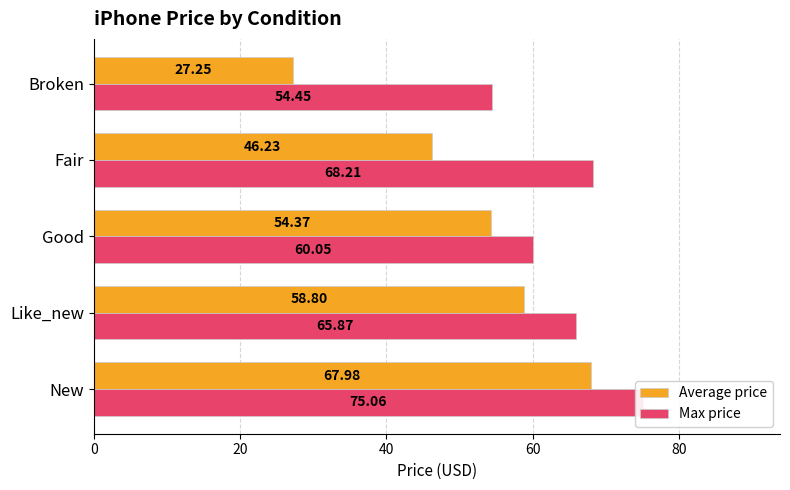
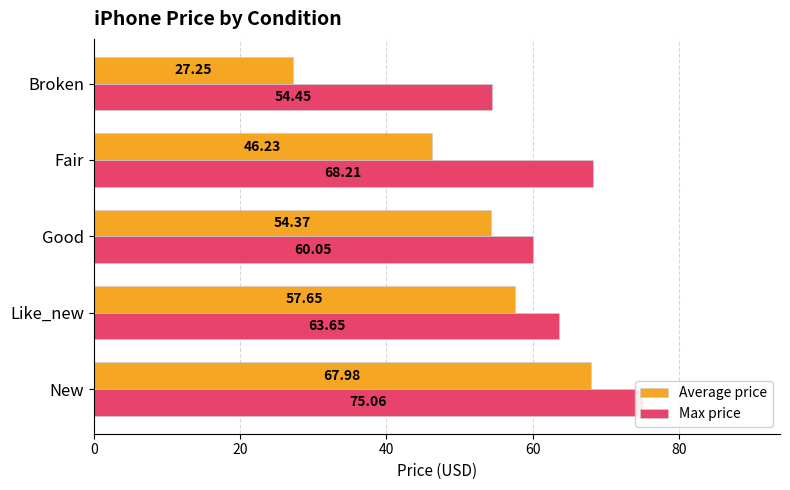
  {
    "Average price": {
      "Broken": 27.25,
      "Fair": 46.23,
      "Good": 54.37,
-     "Like_new": 58.80,
+     "Like_new": 57.65,
      "New": 67.98
    },
    "Max price": {
      "Broken": 54.45,
      "Fair": 68.21,
      "Good": 60.05,
-     "Like_new": 65.87
+     "Like_new": 63.65
    }
  }
